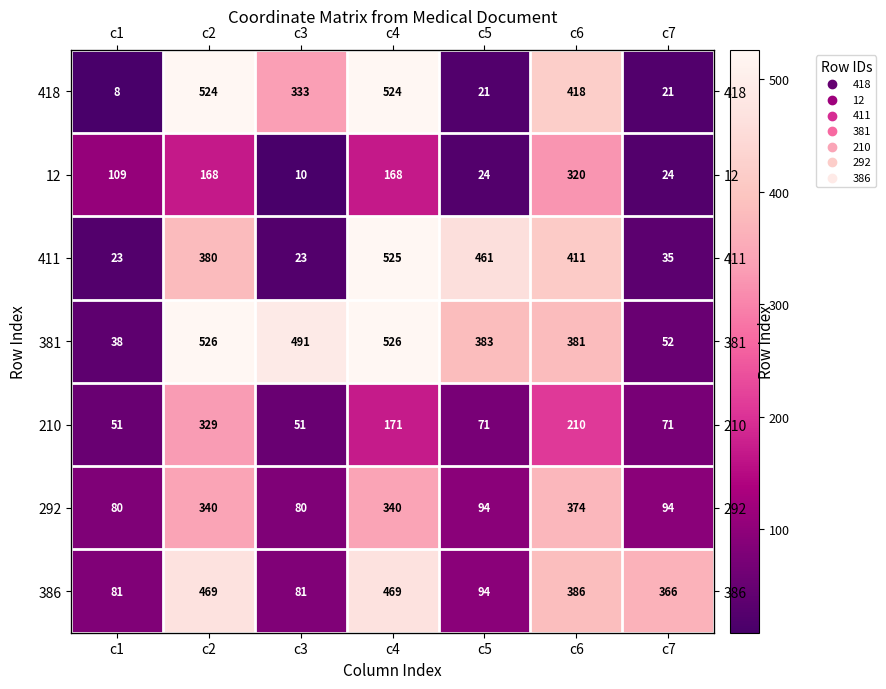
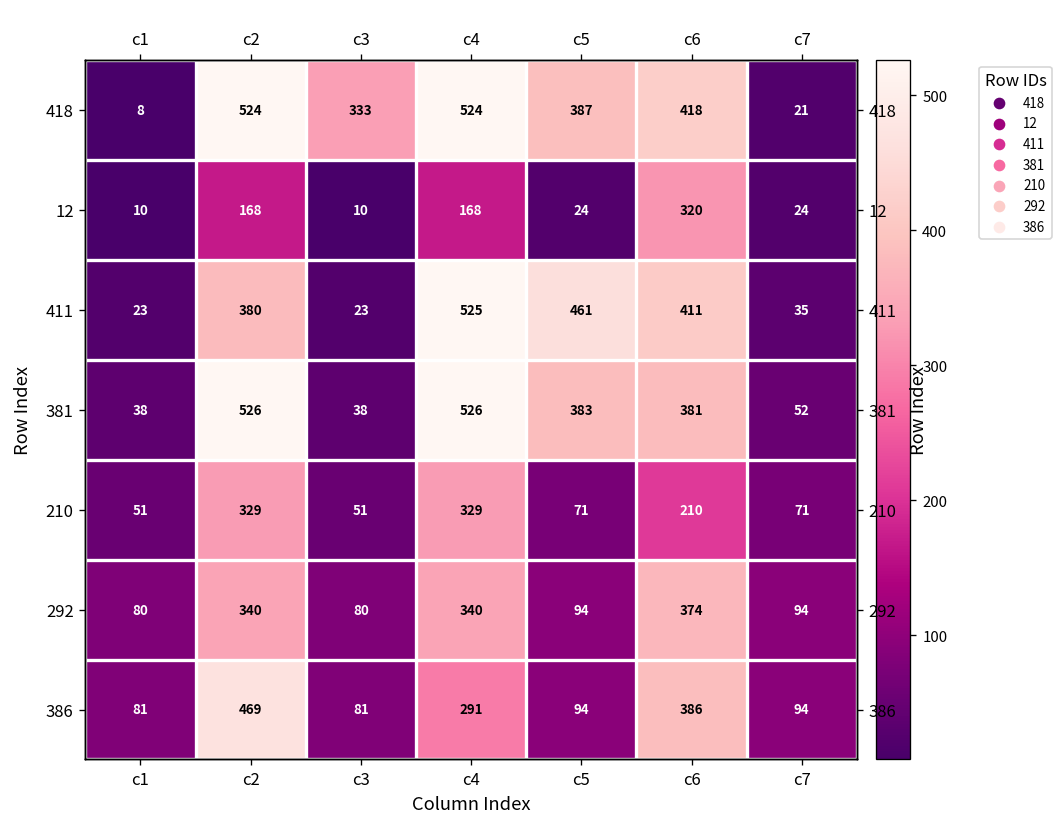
  {
    "418": {
      "c1": 8,
      "c2": 524,
      "c3": 333,
      "c4": 524,
-     "c5": 21,
+     "c5": 387,
      "c6": 418,
      "c7": 21
    },
    "12": {
-     "c1": 109,
+     "c1": 10,
      "c2": 168,
      "c3": 10,
      "c4": 168,
      "c5": 24,
      "c6": 320,
      "c7": 24
    },
    "411": {
      "c1": 23,
      "c2": 380,
      "c3": 23,
      "c4": 525,
      "c5": 461,
      "c6": 411,
      "c7": 35
    },
    "381": {
      "c1": 38,
      "c2": 526,
-     "c3": 491,
+     "c3": 38,
      "c4": 526,
      "c5": 383,
      "c6": 381,
      "c7": 52
    },
    "210": {
      "c1": 51,
      "c2": 329,
      "c3": 51,
-     "c4": 171,
+     "c4": 329,
      "c5": 71,
      "c6": 210,
      "c7": 71
    },
    "292": {
      "c1": 80,
      "c2": 340,
      "c3": 80,
      "c4": 340,
      "c5": 94,
      "c6": 374,
      "c7": 94
    },
    "386": {
      "c1": 81,
      "c2": 469,
      "c3": 81,
-     "c4": 469,
+     "c4": 291,
      "c5": 94,
      "c6": 386,
-     "c7": 366
+     "c7": 94
    }
  }
